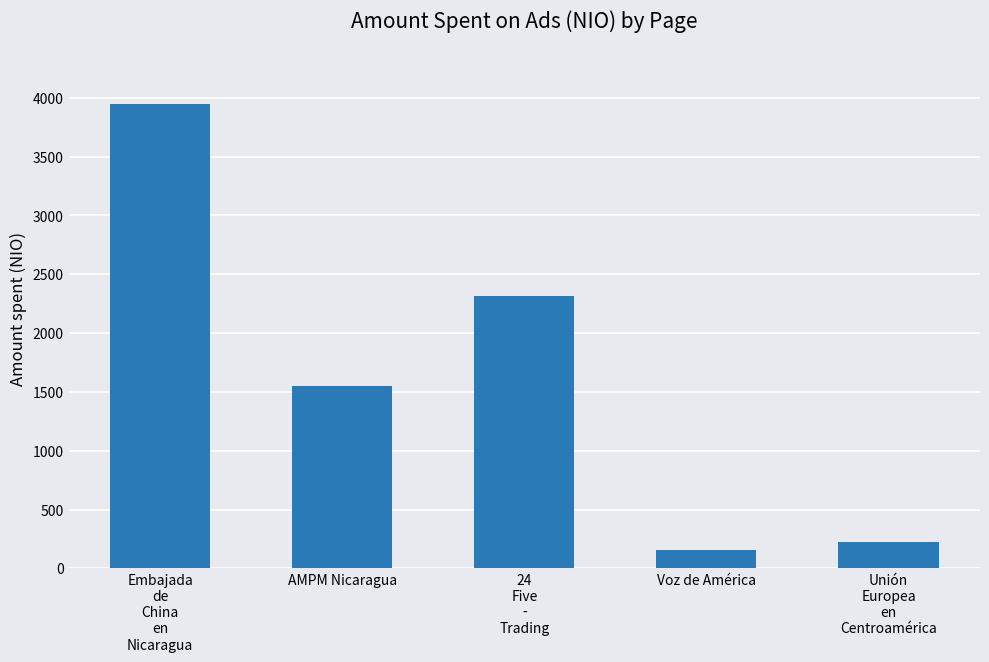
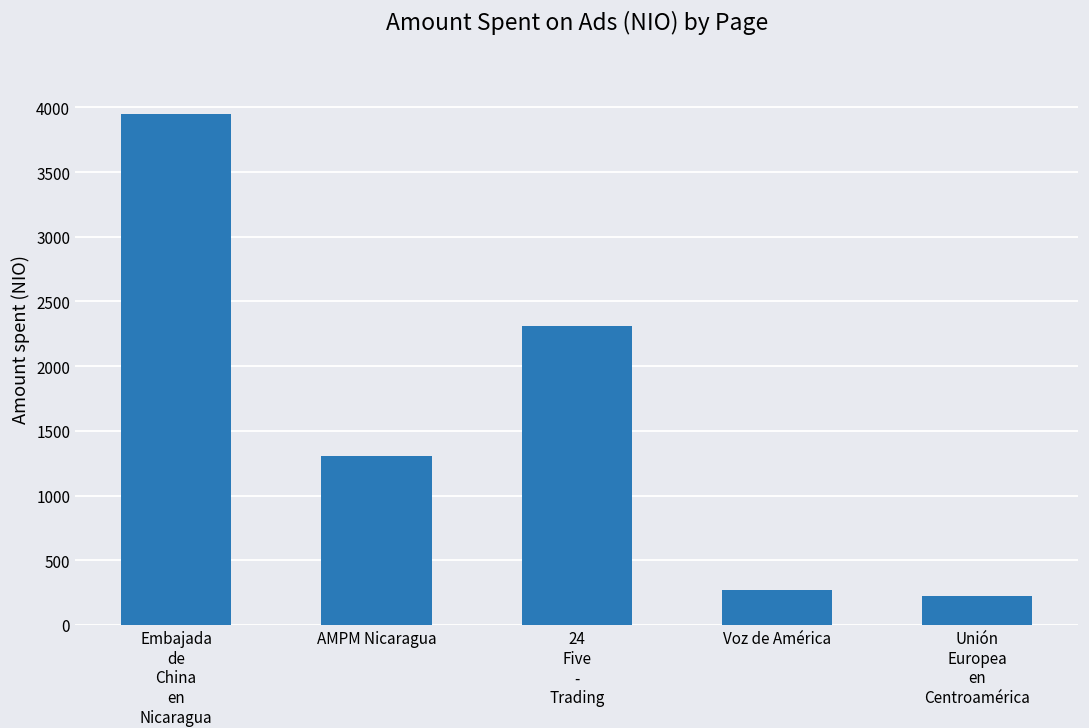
  {
    "Embajada de China en Nicaragua": 3950,
-   "AMPM Nicaragua": 1550,
+   "AMPM Nicaragua": 1310,
    "24 Five - Trading": 2310,
-   "Voz de América": 160,
+   "Voz de América": 270,
    "Unión Europea en Centroamérica": 220
  }
